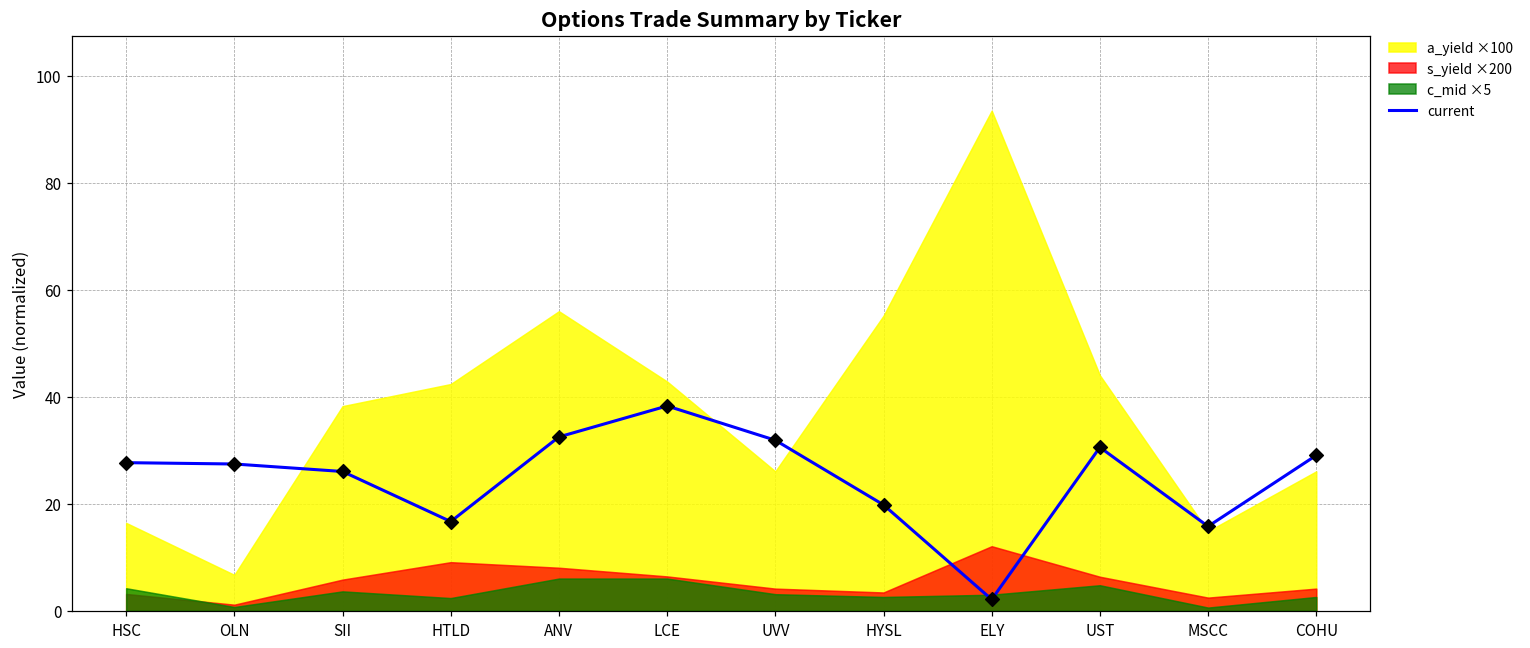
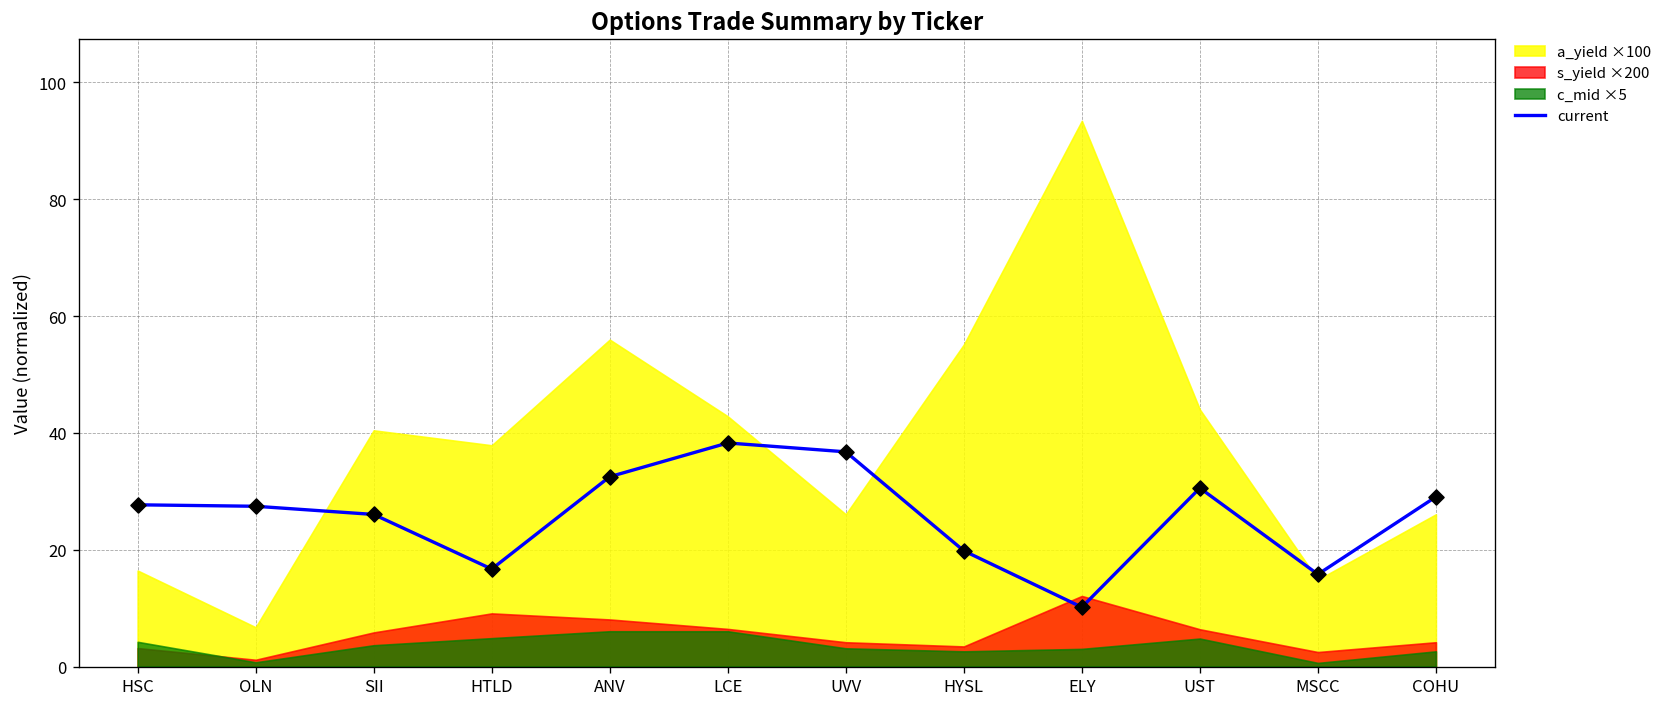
  {
    "current": {
      "HSC": 28,
      "OLN": 27,
      "SII": 26,
      "HTLD": 17,
      "ANV": 33,
      "LCE": 38,
-     "UVV": 32,
+     "UVV": 37,
      "HYSL": 20,
-     "ELY": 2,
+     "ELY": 10,
      "UST": 31,
      "MSCC": 16,
      "COHU": 29
    },
    "a_yield ×100": {
      "HSC": 16,
      "OLN": 7,
-     "SII": 38,
-     "HTLD": 42,
+     "SII": 40,
+     "HTLD": 38,
      "ANV": 56,
      "LCE": 43,
      "UVV": 26,
      "HYSL": 55,
      "ELY": 93,
      "UST": 44,
      "MSCC": 15,
      "COHU": 26
    },
    "s_yield ×200": {
      "HSC": 3,
      "SII": 6,
      "HTLD": 9,
      "ANV": 8,
      "UVV": 4,
      "HYSL": 3,
      "ELY": 12,
      "UST": 6,
      "MSCC": 2,
      "COHU": 4
    },
    "c_mid ×5": {
      "HSC": 4,
      "SII": 4,
-     "HTLD": 2,
+     "HTLD": 5,
      "ANV": 6,
      "UVV": 3,
      "HYSL": 3,
      "ELY": 3,
      "UST": 5,
      "MSCC": 1,
      "COHU": 3
    }
  }
